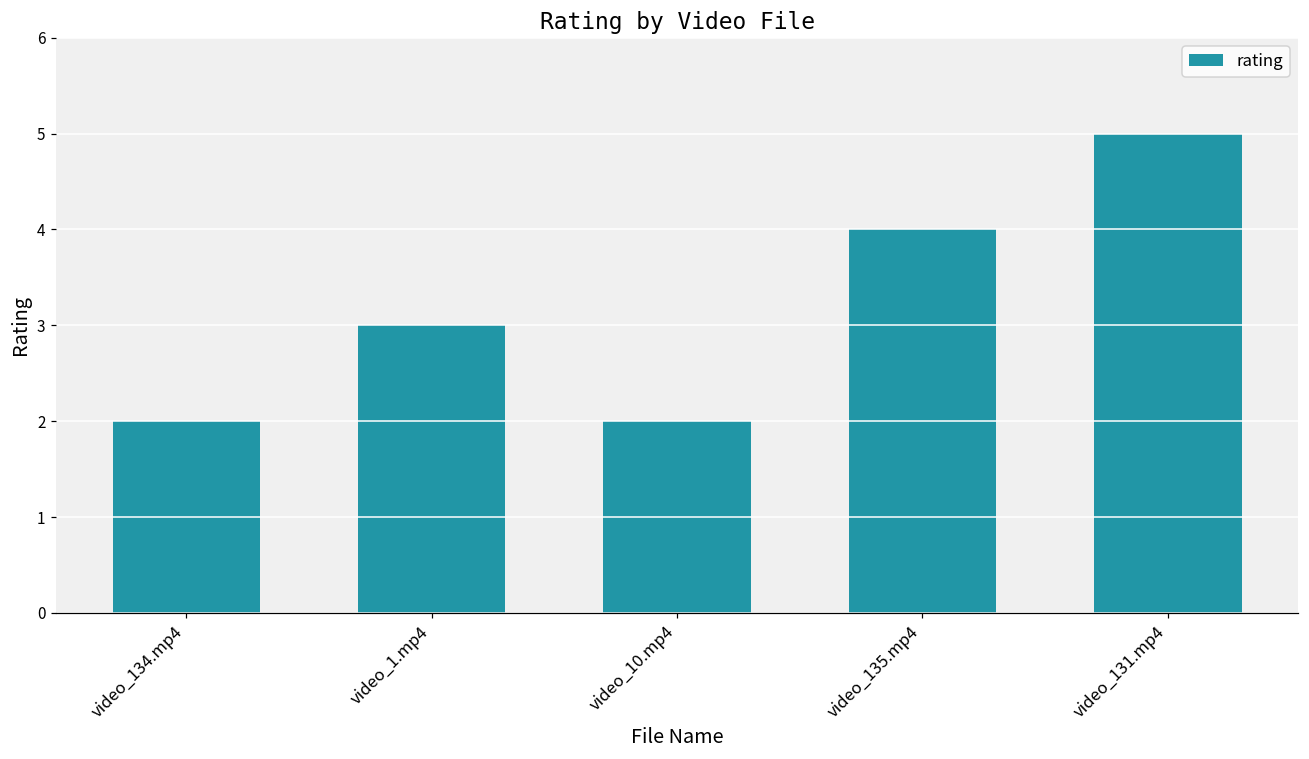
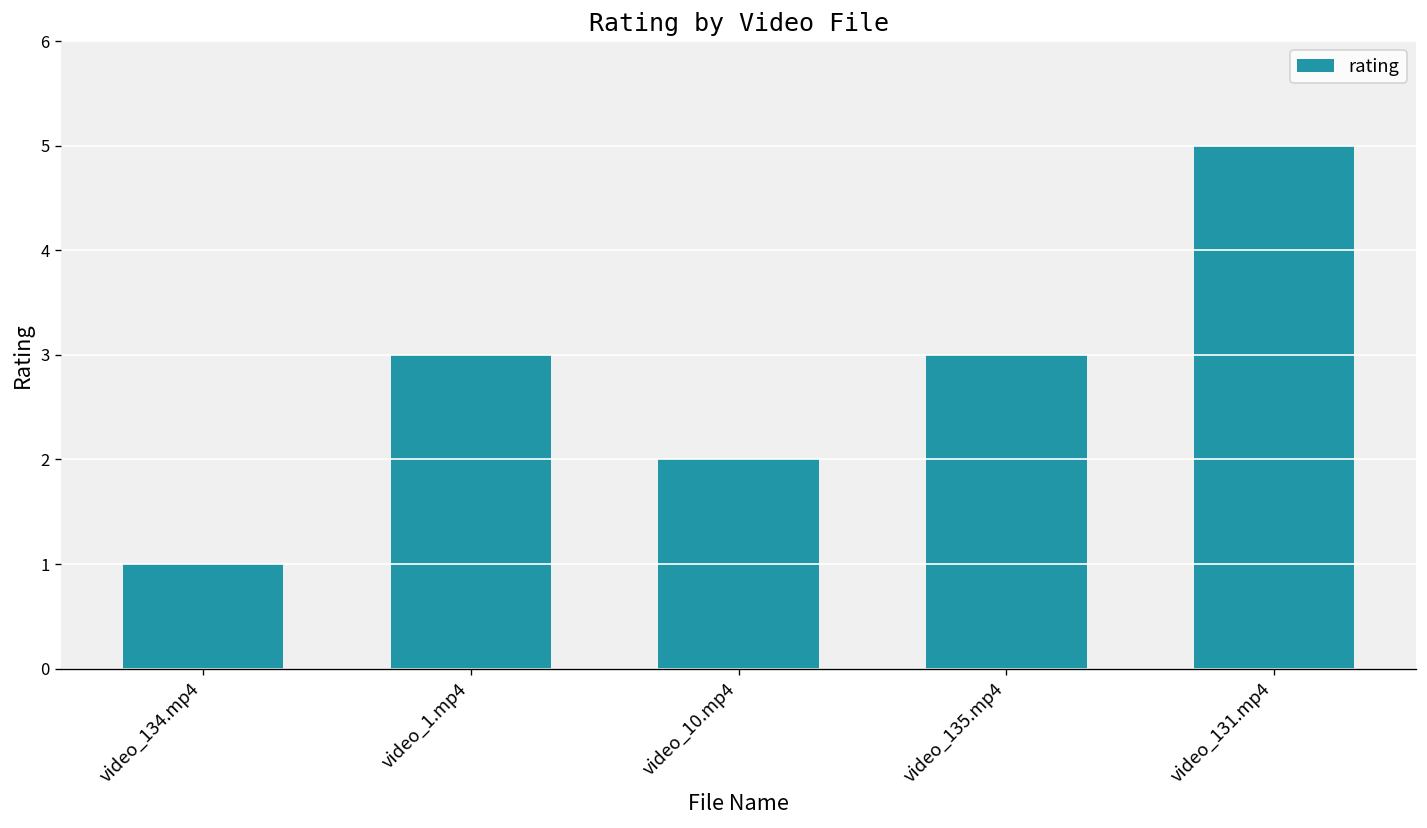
  {
-   "video_134.mp4": 2,
+   "video_134.mp4": 1,
    "video_1.mp4": 3,
    "video_10.mp4": 2,
-   "video_135.mp4": 4,
+   "video_135.mp4": 3,
    "video_131.mp4": 5
  }
